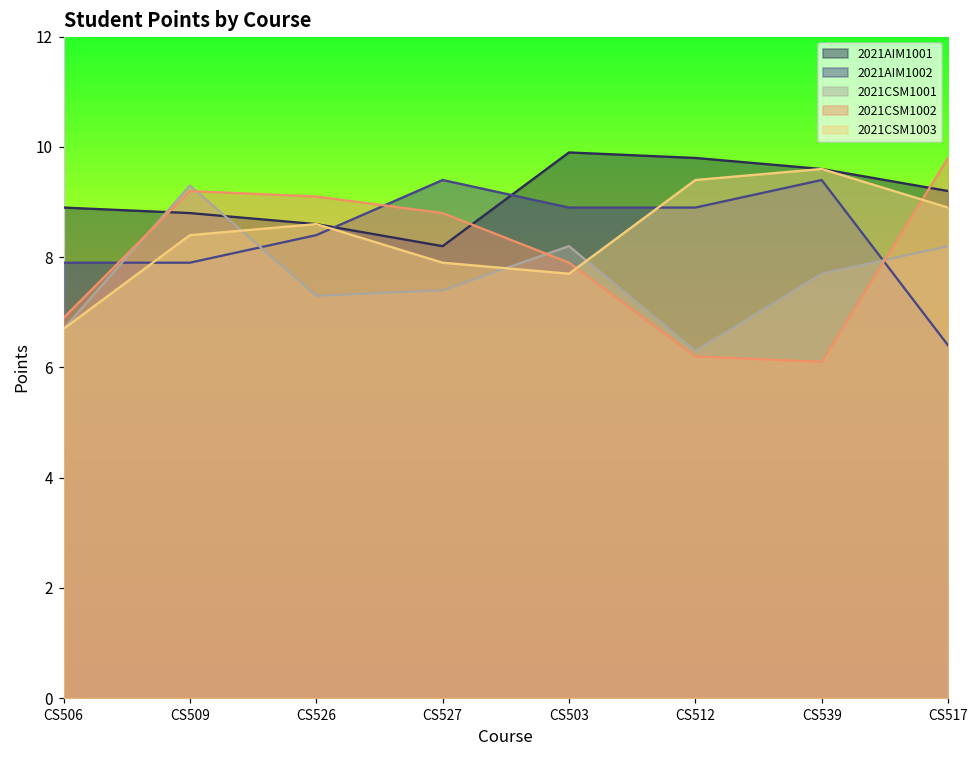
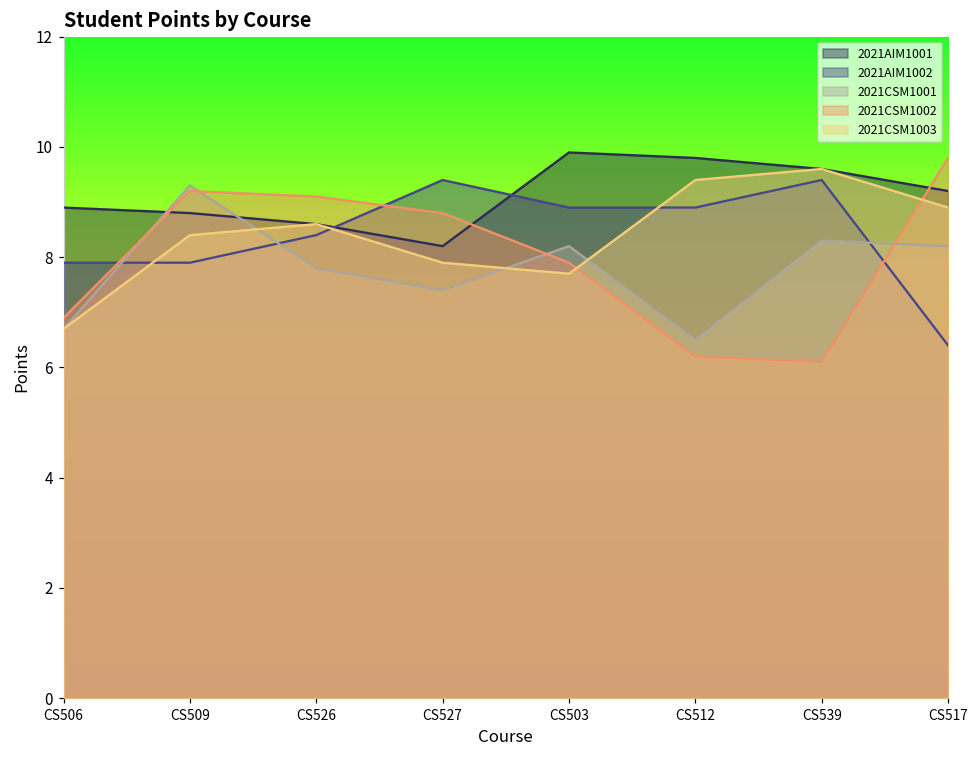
  {
    "2021CSM1001": {
      "CS509": 9.3,
-     "CS526": 7.3,
+     "CS526": 7.8,
      "CS527": 7.4,
      "CS503": 8.2,
-     "CS512": 6.3,
-     "CS539": 7.7,
+     "CS512": 6.5,
+     "CS539": 8.3,
      "CS517": 8.2
    }
  }
